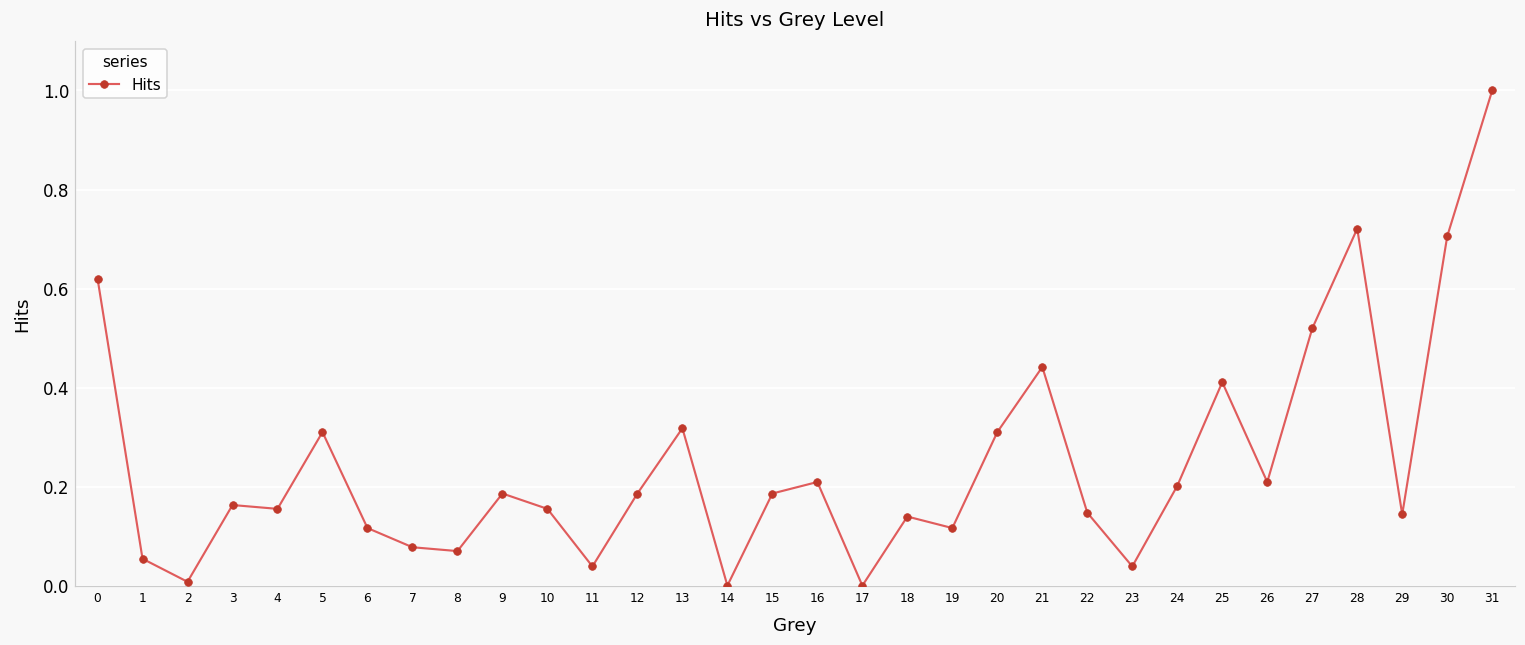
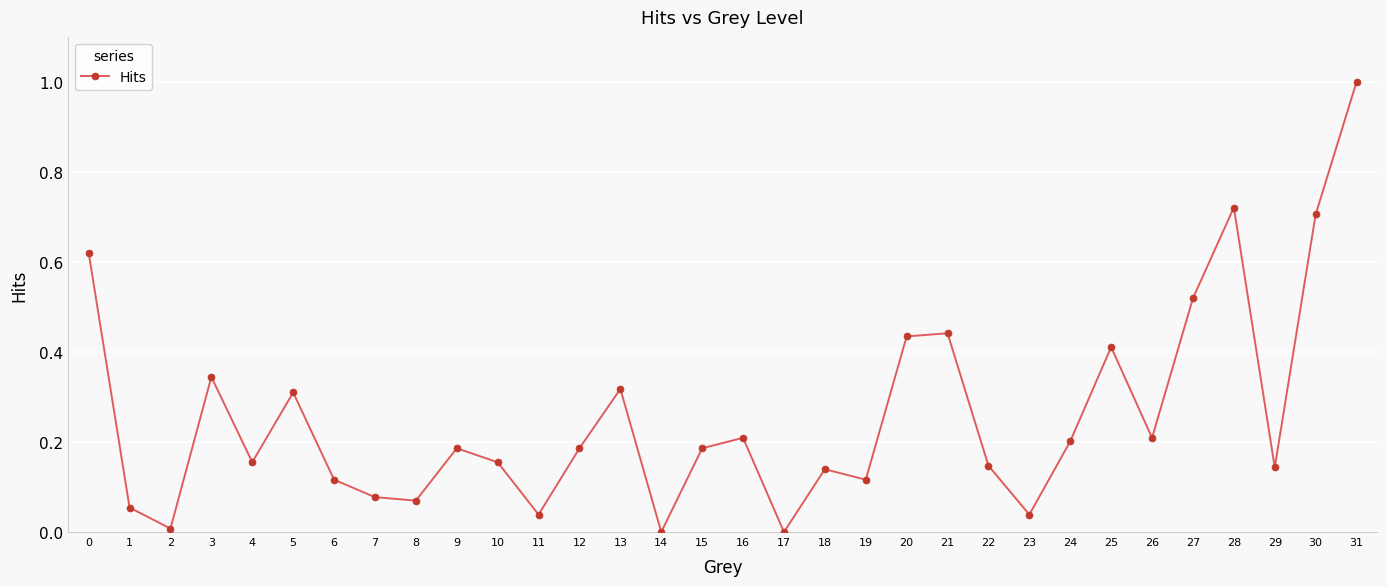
  {
    "0": 0.62,
    "1": 0.05,
    "2": 0.01,
-   "3": 0.16,
+   "3": 0.34,
    "4": 0.16,
    "5": 0.31,
    "6": 0.12,
    "7": 0.08,
    "8": 0.07,
    "9": 0.19,
    "10": 0.16,
    "11": 0.04,
    "12": 0.19,
    "13": 0.32,
    "14": 0.00,
    "15": 0.19,
    "16": 0.21,
    "17": 0.00,
    "18": 0.14,
    "19": 0.12,
-   "20": 0.31,
+   "20": 0.43,
    "21": 0.44,
    "22": 0.15,
    "23": 0.04,
    "24": 0.20,
    "25": 0.41,
    "26": 0.21,
    "27": 0.52,
    "28": 0.72,
    "29": 0.14,
    "30": 0.71,
    "31": 1.00
  }
